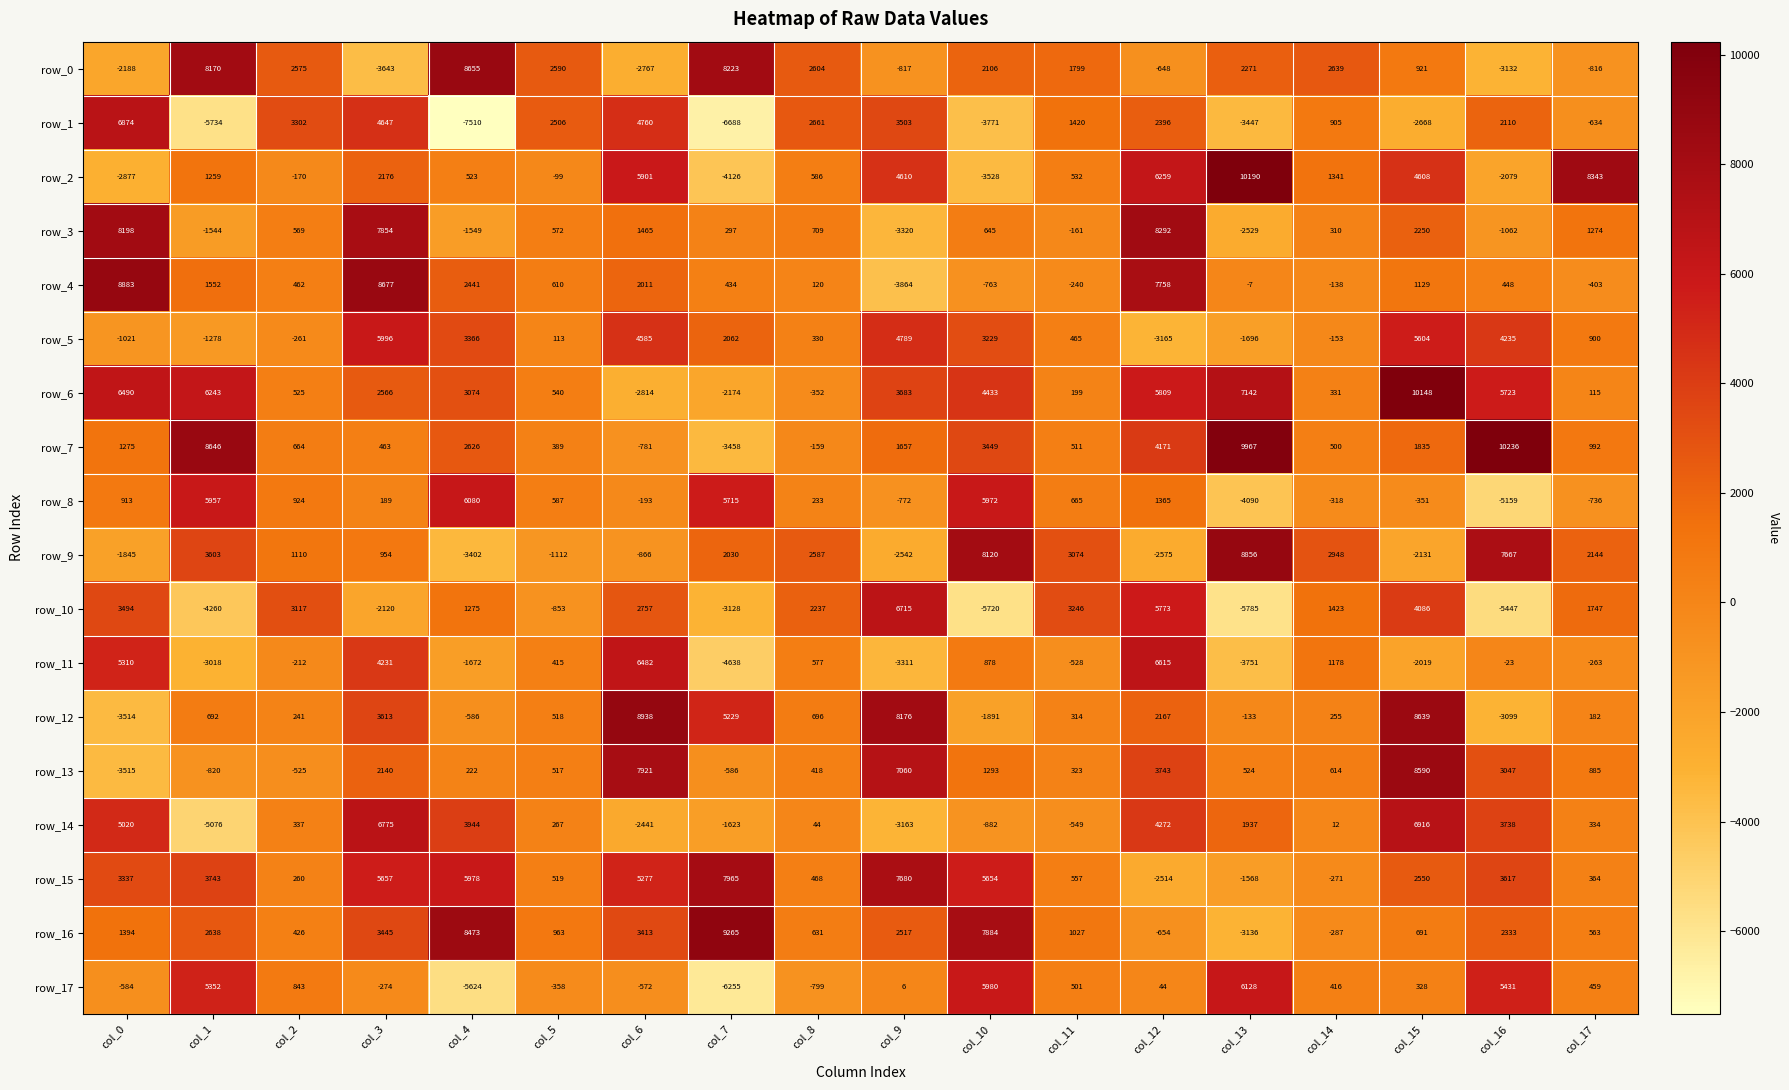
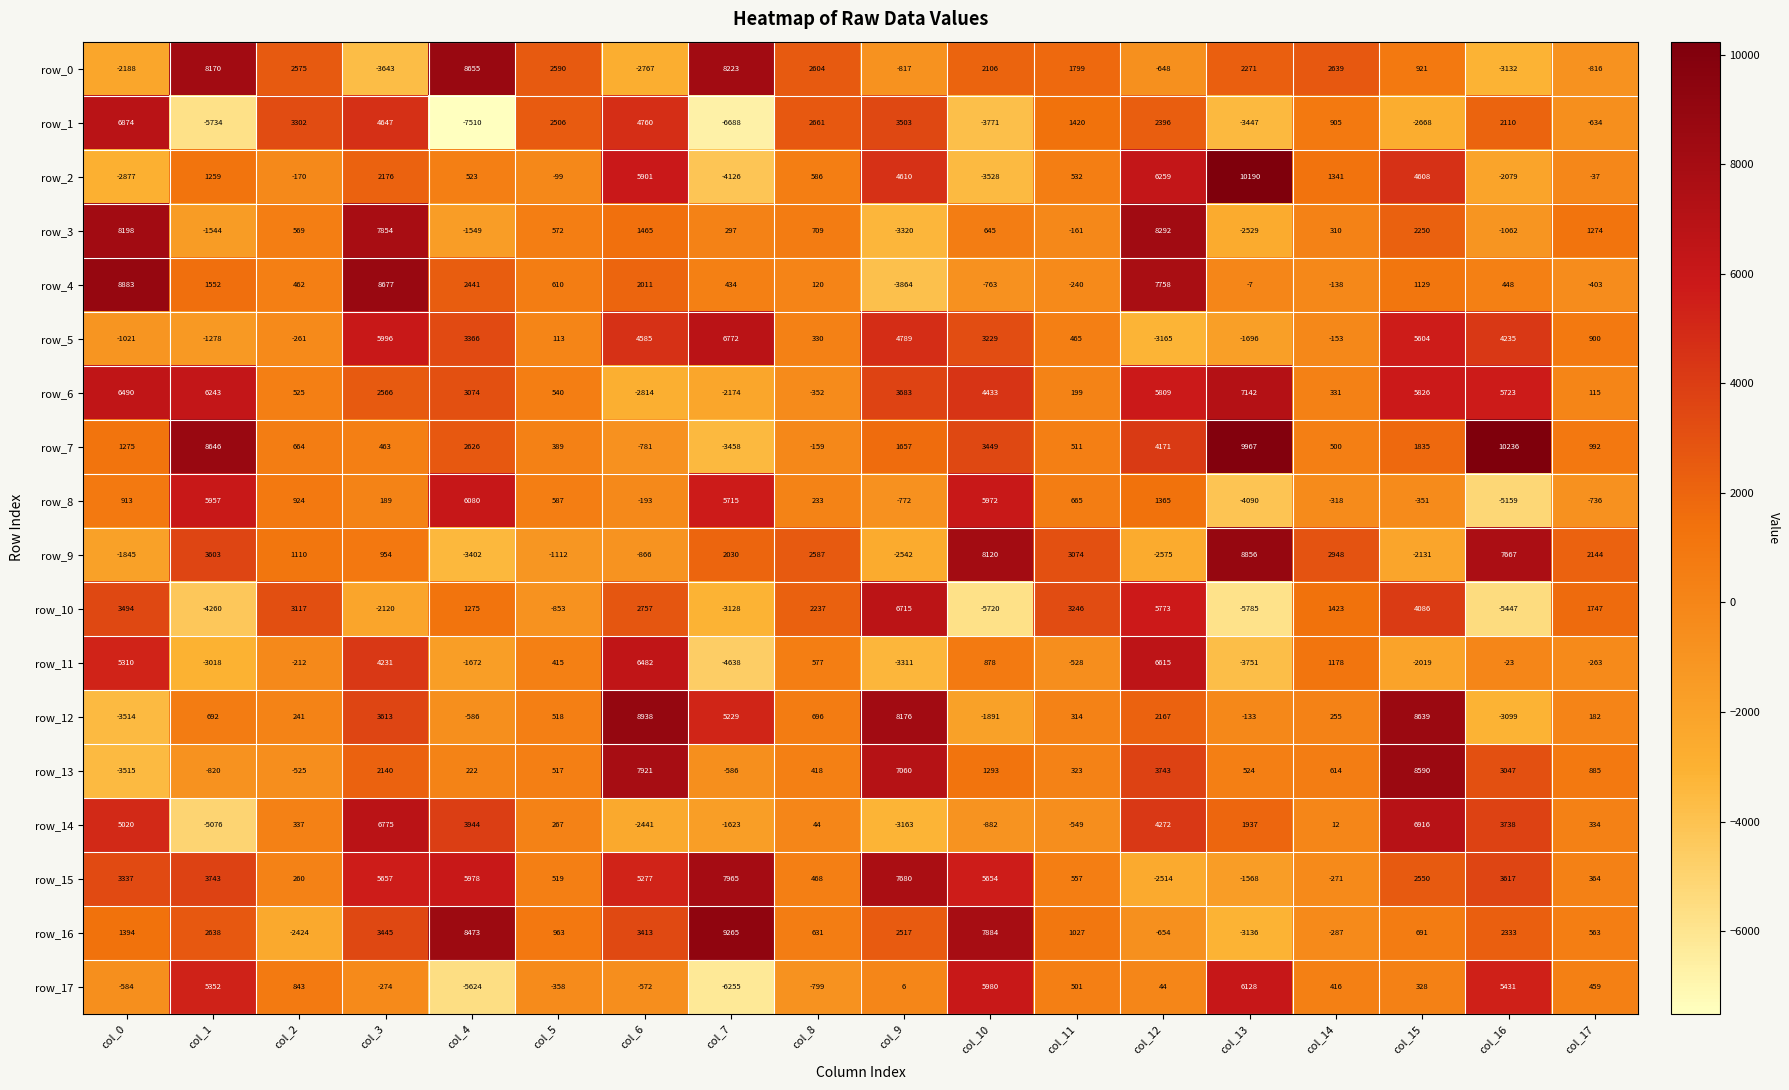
  {
    "row_2": {
      "col_0": -2877,
      "col_1": 1259,
      "col_2": -170,
      "col_3": 2176,
      "col_4": 523,
      "col_5": -99,
      "col_6": 5901,
      "col_7": -4126,
      "col_8": 586,
      "col_9": 4610,
      "col_10": -3528,
      "col_11": 532,
      "col_12": 6259,
      "col_13": 10190,
      "col_14": 1341,
      "col_15": 4608,
      "col_16": -2079,
-     "col_17": 8343
+     "col_17": -37
    },
    "row_5": {
      "col_0": -1021,
      "col_1": -1278,
      "col_2": -261,
      "col_3": 5996,
      "col_4": 3366,
      "col_5": 113,
      "col_6": 4585,
-     "col_7": 2062,
+     "col_7": 6772,
      "col_8": 330,
      "col_9": 4789,
      "col_10": 3229,
      "col_11": 465,
      "col_12": -3165,
      "col_13": -1696,
      "col_14": -153,
      "col_15": 5604,
      "col_16": 4235,
      "col_17": 900
    },
    "row_6": {
      "col_0": 6490,
      "col_1": 6243,
      "col_2": 525,
      "col_3": 2566,
      "col_4": 3074,
      "col_5": 540,
      "col_6": -2814,
      "col_7": -2174,
      "col_8": -352,
      "col_9": 3683,
      "col_10": 4433,
      "col_11": 199,
      "col_12": 5809,
      "col_13": 7142,
      "col_14": 331,
-     "col_15": 10148,
+     "col_15": 5826,
      "col_16": 5723,
      "col_17": 115
    },
    "row_16": {
      "col_0": 1394,
      "col_1": 2638,
-     "col_2": 426,
+     "col_2": -2424,
      "col_3": 3445,
      "col_4": 8473,
      "col_5": 963,
      "col_6": 3413,
      "col_7": 9265,
      "col_8": 631,
      "col_9": 2517,
      "col_10": 7884,
      "col_11": 1027,
      "col_12": -654,
      "col_13": -3136,
      "col_14": -287,
      "col_15": 691,
      "col_16": 2333,
      "col_17": 563
    }
  }
